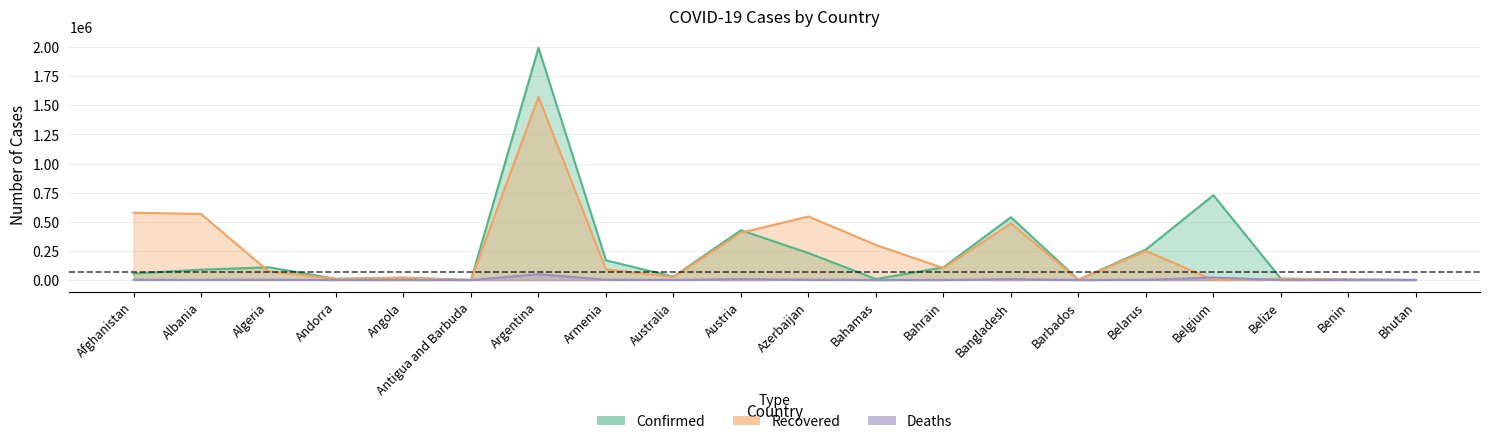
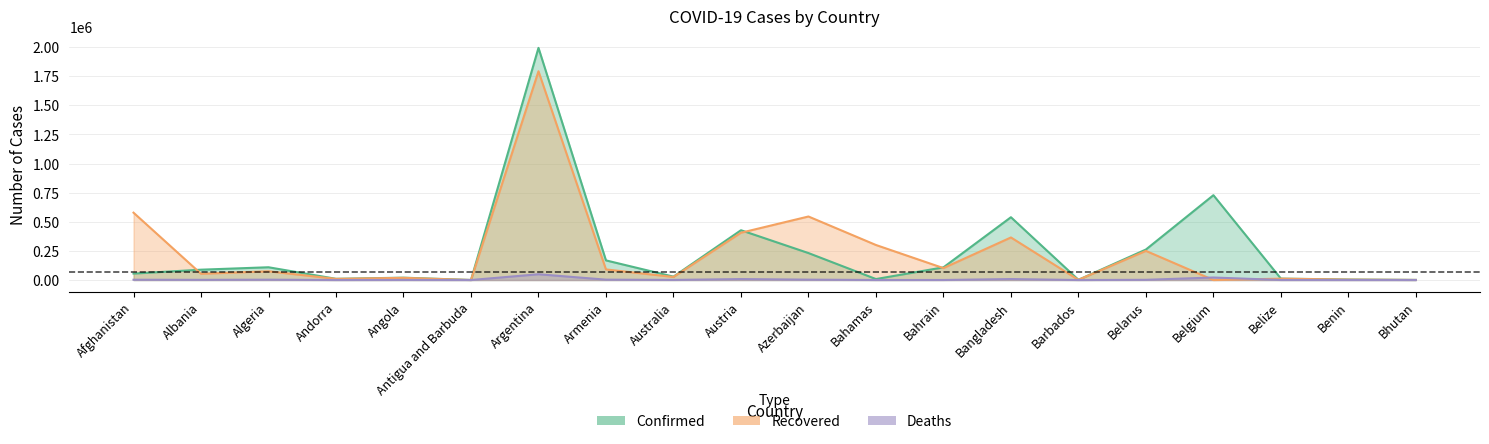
  {
    "Recovered": {
      "Afghanistan": 580000,
-     "Albania": 570000,
+     "Albania": 50000,
      "Algeria": 80000,
-     "Argentina": 1570000,
+     "Argentina": 1790000,
      "Armenia": 90000,
      "Austria": 410000,
      "Azerbaijan": 550000,
      "Bahamas": 300000,
-     "Bangladesh": 490000
+     "Bangladesh": 370000
    }
  }
